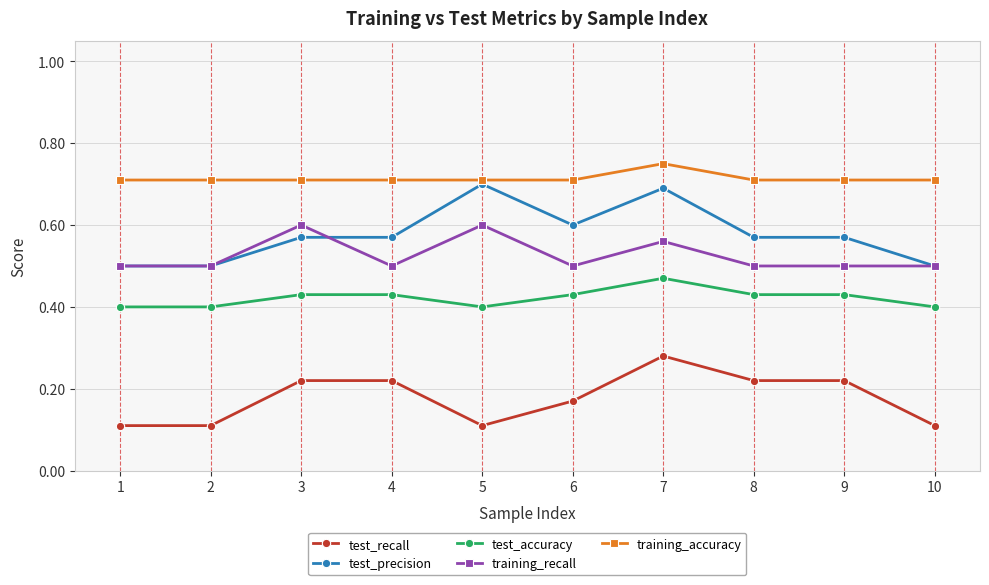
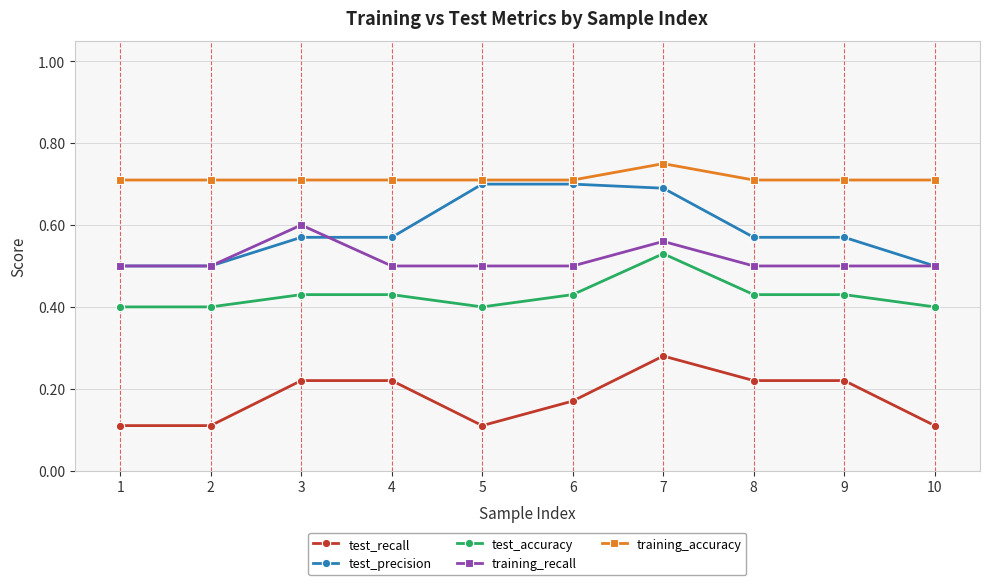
  {
    "test_recall": {
      "1": 0.11,
      "2": 0.11,
      "3": 0.22,
      "4": 0.22,
      "5": 0.11,
      "6": 0.17,
      "7": 0.28,
      "8": 0.22,
      "9": 0.22,
      "10": 0.11
    },
    "test_precision": {
      "3": 0.57,
      "4": 0.57,
      "5": 0.7,
-     "6": 0.6,
+     "6": 0.7,
      "7": 0.69,
      "8": 0.57,
      "9": 0.57
    },
    "test_accuracy": {
      "1": 0.40,
      "2": 0.40,
      "3": 0.43,
      "4": 0.43,
      "5": 0.40,
      "6": 0.43,
-     "7": 0.47,
+     "7": 0.53,
      "8": 0.43,
      "9": 0.43,
      "10": 0.40
    },
    "training_recall": {
      "3": 0.6,
      "4": 0.5,
-     "5": 0.6,
+     "5": 0.5,
      "6": 0.5,
      "7": 0.56,
      "8": 0.5,
      "9": 0.5
    },
    "training_accuracy": {
      "1": 0.71,
      "2": 0.71,
      "3": 0.71,
      "4": 0.71,
      "5": 0.71,
      "6": 0.71,
      "7": 0.75,
      "8": 0.71,
      "9": 0.71,
      "10": 0.71
    }
  }
